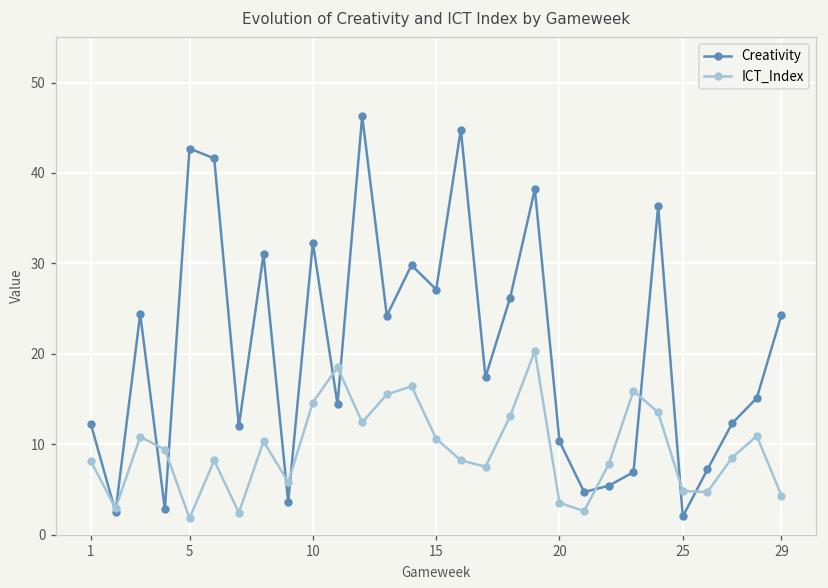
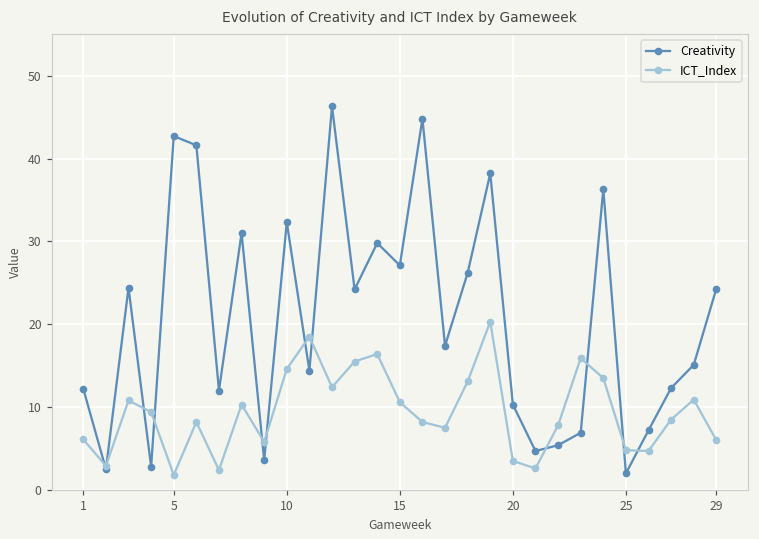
  {
    "Creativity": {
      "1": 12,
      "5": 43,
      "10": 32,
      "15": 27,
      "20": 10,
      "25": 2,
      "29": 24
    },
    "ICT_Index": {
-     "1": 8,
+     "1": 6,
      "5": 2,
      "10": 15,
      "15": 11,
      "20": 4,
      "25": 5,
-     "29": 4
+     "29": 6
    }
  }
